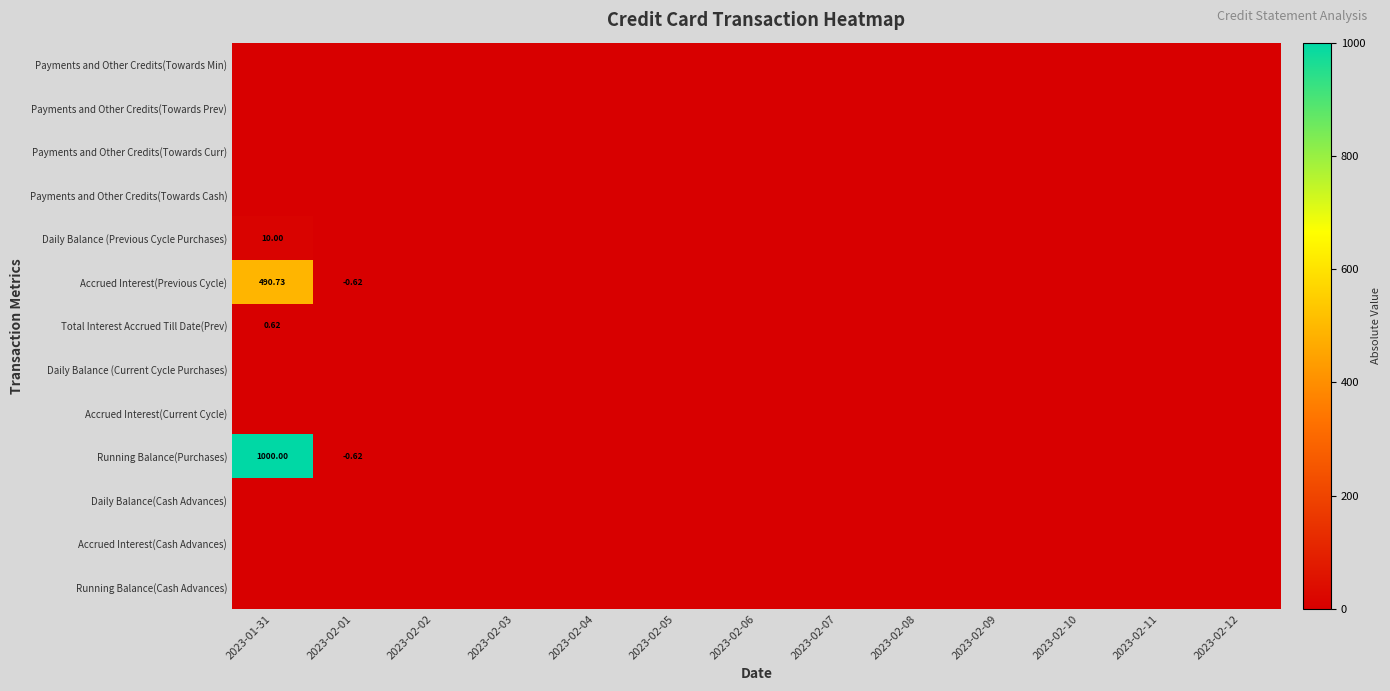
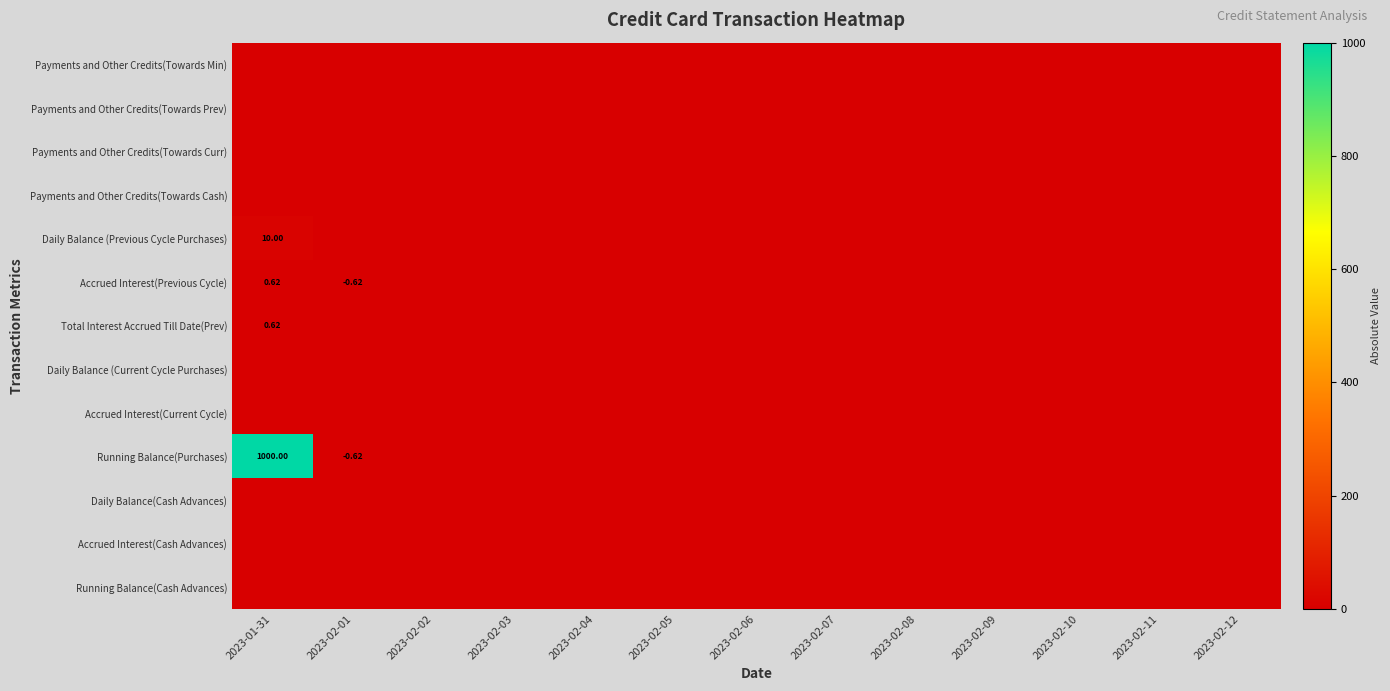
  {
    "Daily Balance (Previous Cycle Purchases)": {
      "2023-01-31": 10.00
    },
    "Accrued Interest(Previous Cycle)": {
-     "2023-01-31": 490.73,
+     "2023-01-31": 0.62,
      "2023-02-01": -0.62
    },
    "Total Interest Accrued Till Date(Prev)": {
      "2023-01-31": 0.62
    },
    "Running Balance(Purchases)": {
      "2023-01-31": 1000.00,
      "2023-02-01": -0.62
    }
  }
